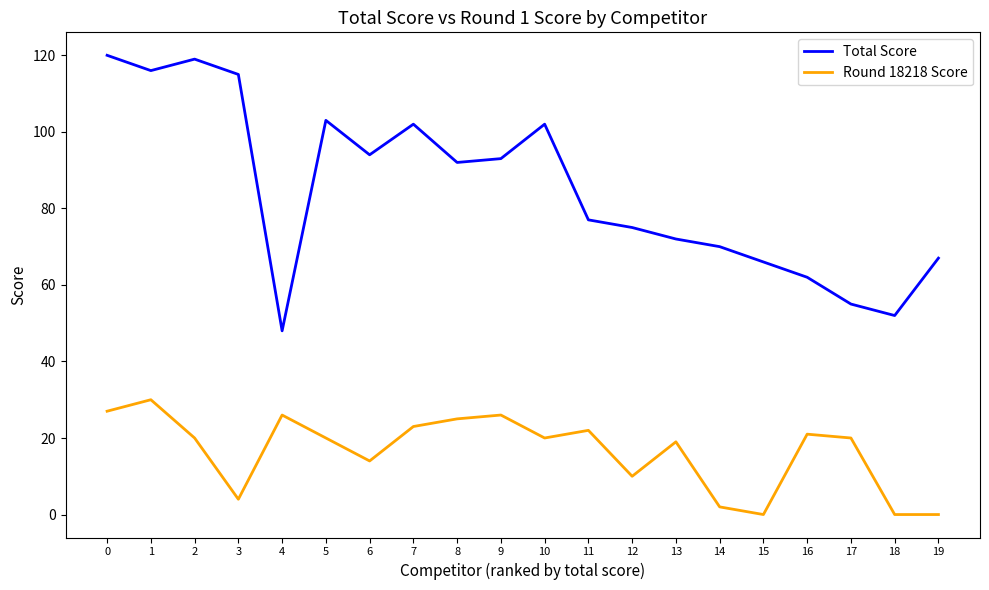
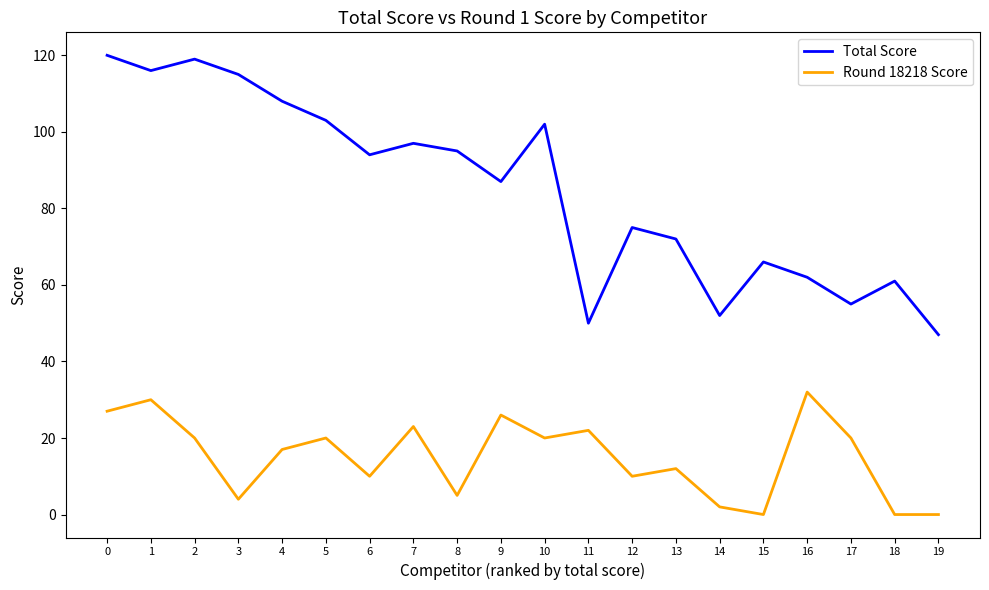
  {
    "Total Score": {
      "0": 120,
      "1": 116,
      "2": 119,
      "3": 115,
-     "4": 48,
+     "4": 108,
      "5": 103,
      "6": 94,
-     "7": 102,
-     "8": 92,
-     "9": 93,
+     "7": 97,
+     "8": 95,
+     "9": 87,
      "10": 102,
-     "11": 77,
+     "11": 50,
      "12": 75,
      "13": 72,
-     "14": 70,
+     "14": 52,
      "15": 66,
      "16": 62,
      "17": 55,
-     "18": 52,
-     "19": 67
+     "18": 61,
+     "19": 47
    },
    "Round 18218 Score": {
      "0": 27,
      "1": 30,
      "2": 20,
      "3": 4,
-     "4": 26,
+     "4": 17,
      "5": 20,
-     "6": 14,
+     "6": 10,
      "7": 23,
-     "8": 25,
+     "8": 5,
      "9": 26,
      "10": 20,
      "11": 22,
      "12": 10,
-     "13": 19,
+     "13": 12,
      "14": 2,
      "15": 0,
-     "16": 21,
+     "16": 32,
      "17": 20,
      "18": 0,
      "19": 0
    }
  }
